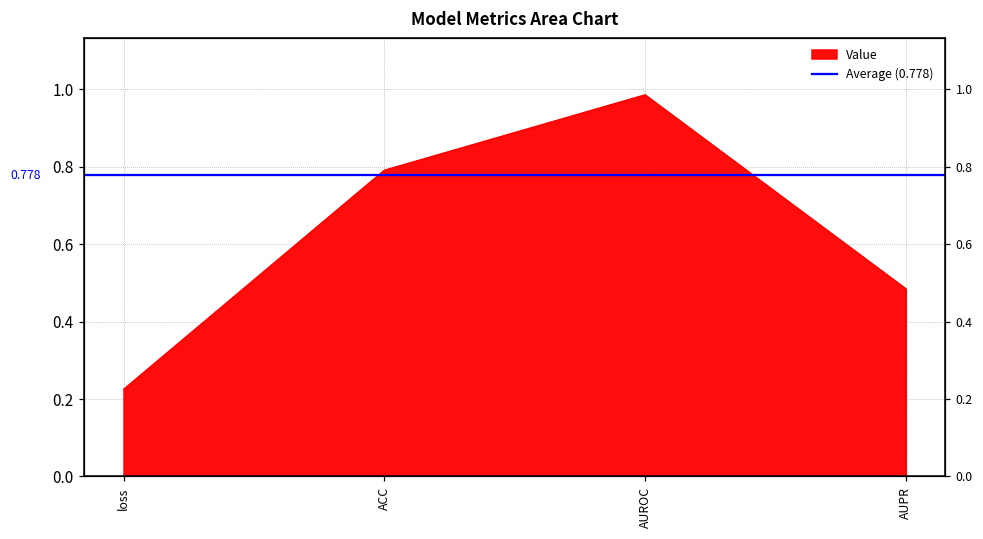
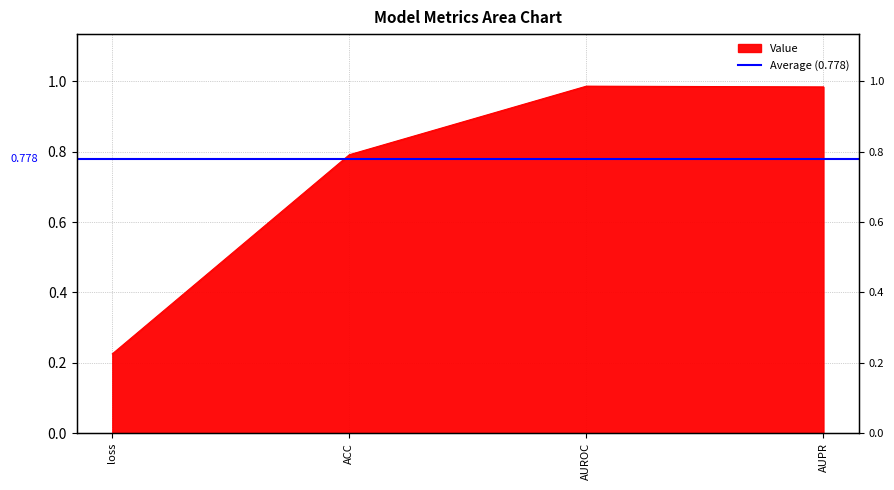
  {
    "loss": 0.23,
    "ACC": 0.79,
    "AUROC": 0.99,
-   "AUPR": 0.48
+   "AUPR": 0.98
  }
